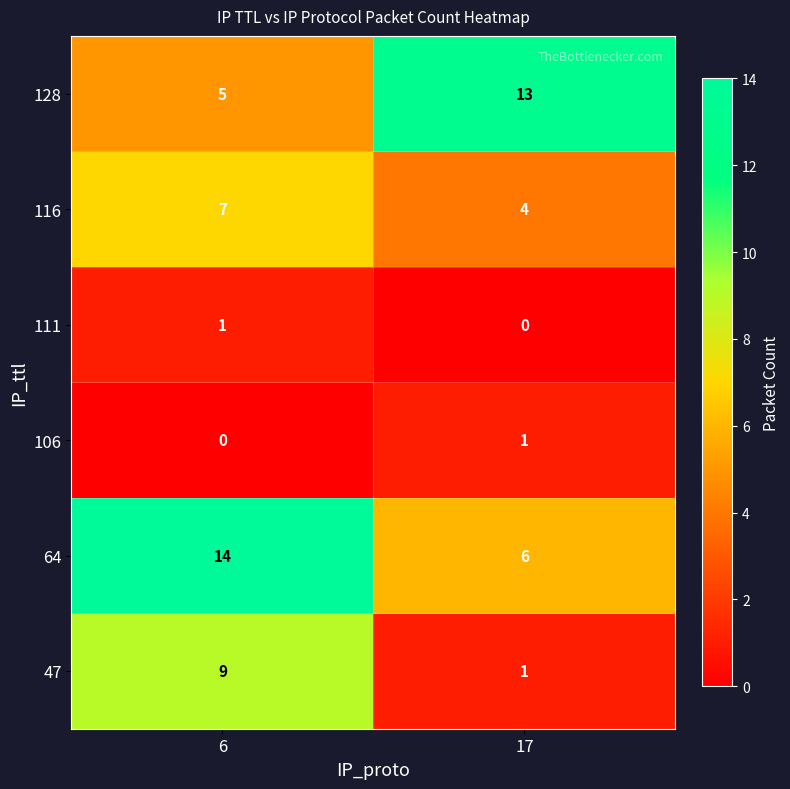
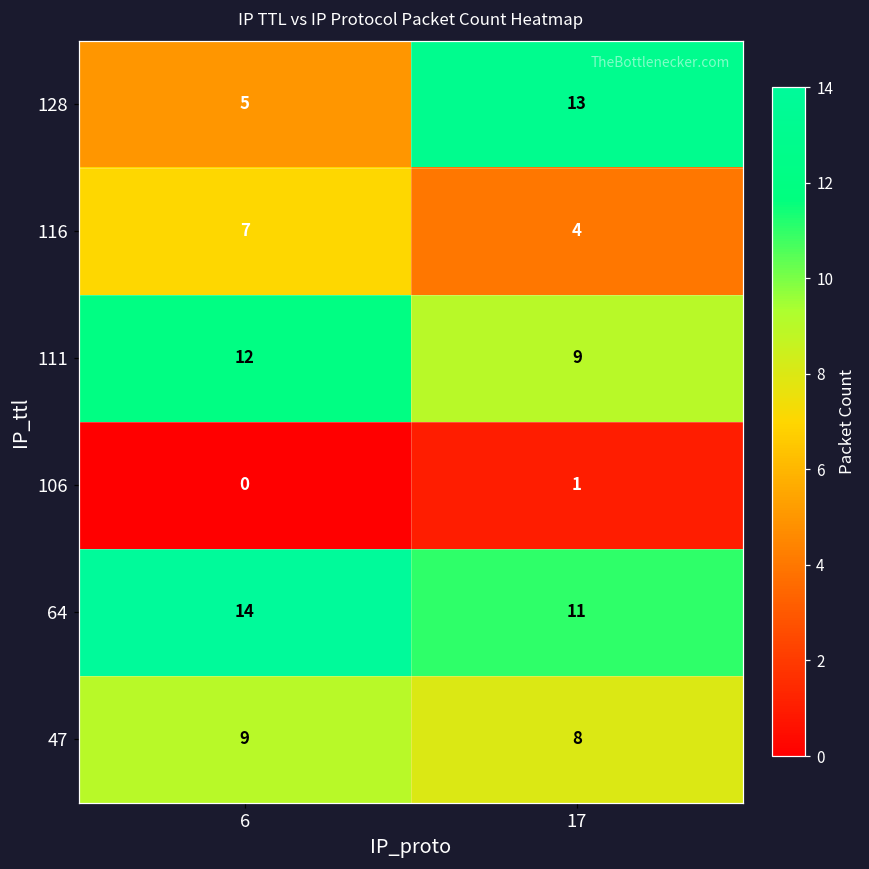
  {
    "128": {
      "6": 5
    },
    "116": {
      "6": 7,
      "17": 4
    },
    "111": {
-     "6": 1,
-     "17": 0
+     "6": 12,
+     "17": 9
    },
    "106": {
      "6": 0,
      "17": 1
    },
    "64": {
      "6": 14,
-     "17": 6
+     "17": 11
    },
    "47": {
      "6": 9,
-     "17": 1
+     "17": 8
    }
  }
